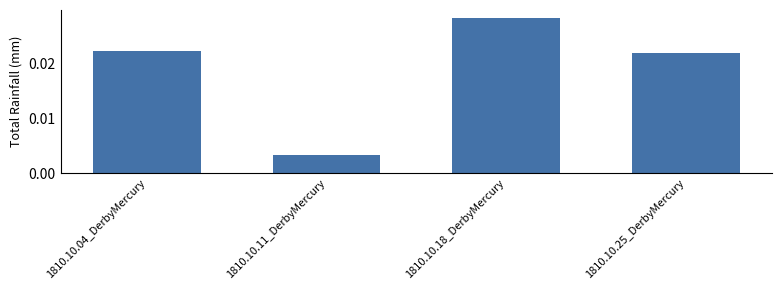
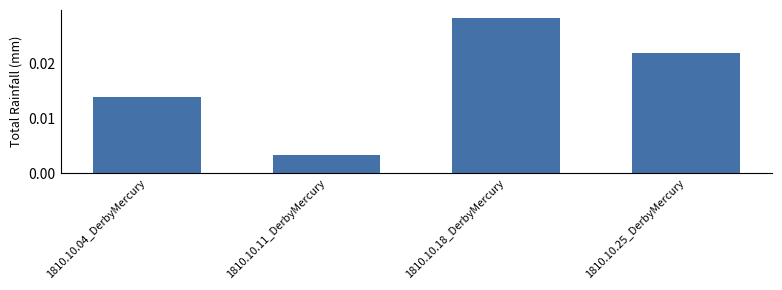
  {
-   "1810.10.04_DerbyMercury": 0.022,
+   "1810.10.04_DerbyMercury": 0.014,
    "1810.10.11_DerbyMercury": 0.003,
    "1810.10.18_DerbyMercury": 0.028,
    "1810.10.25_DerbyMercury": 0.022
  }
